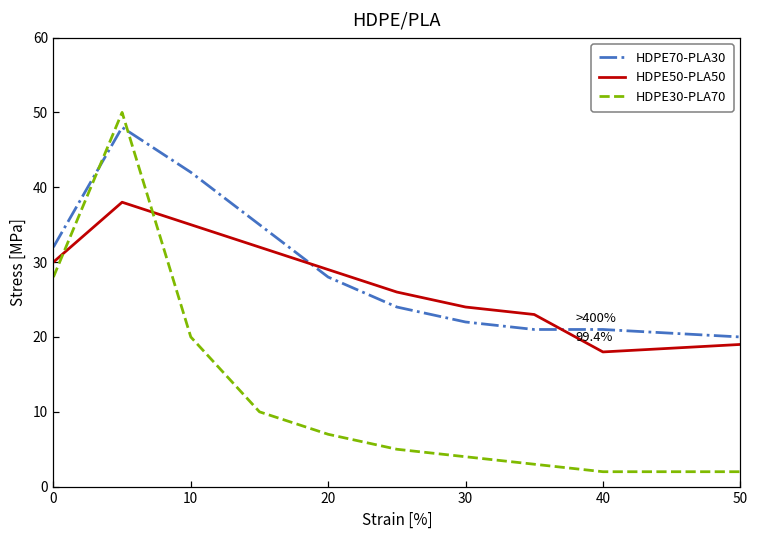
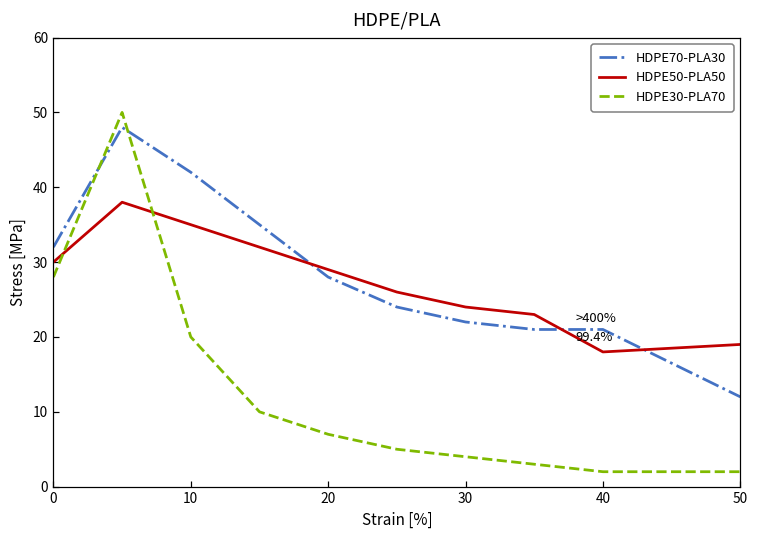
  {
    "HDPE70-PLA30": {
      "0": 32,
      "10": 42,
      "20": 28,
      "30": 22,
-     "50": 20
+     "50": 12
    },
    "HDPE50-PLA50": {
      "0": 30,
      "10": 35,
      "20": 29,
      "30": 24,
      "40": 18,
      "50": 19
    },
    "HDPE30-PLA70": {
      "0": 28,
      "10": 20,
      "20": 7,
      "30": 4,
      "40": 2,
      "50": 2
    }
  }
